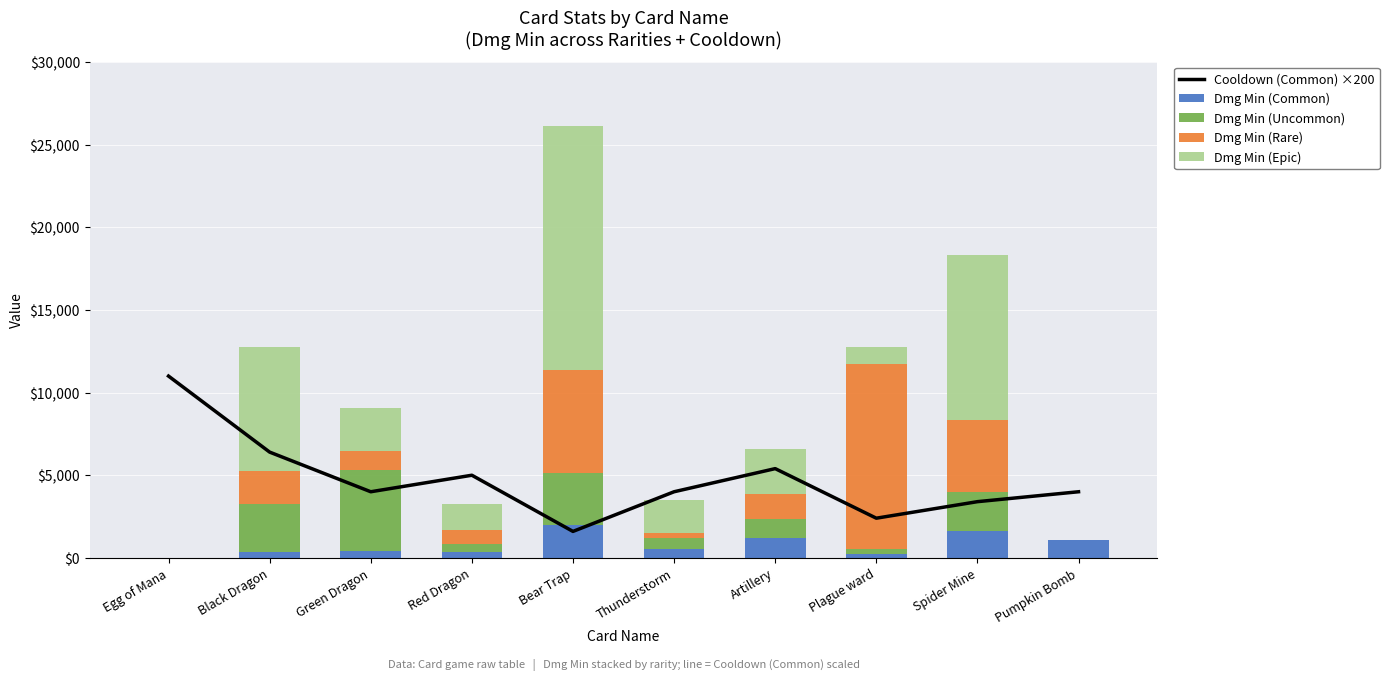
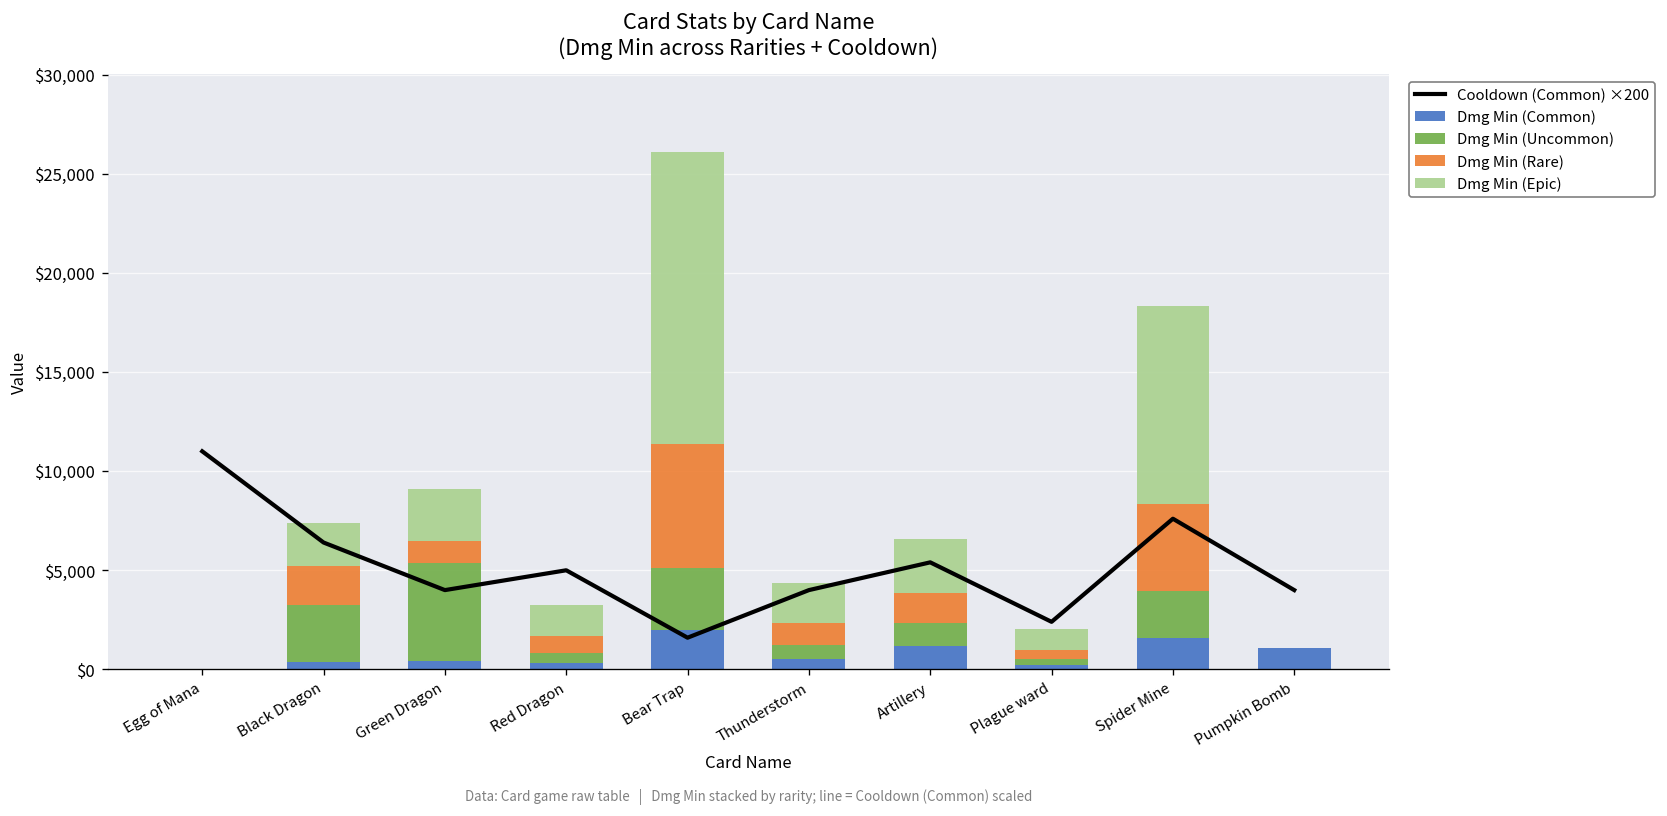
  {
    "Cooldown (Common) ×200": {
      "Egg of Mana": "$11,000",
      "Black Dragon": "$6,400",
      "Green Dragon": "$4,000",
      "Red Dragon": "$5,000",
      "Bear Trap": "$1,600",
      "Thunderstorm": "$4,000",
      "Artillery": "$5,400",
      "Plague ward": "$2,400",
-     "Spider Mine": "$3,400",
+     "Spider Mine": "$7,600",
      "Pumpkin Bomb": "$4,000"
    },
    "Dmg Min (Common)": {
      "Egg of Mana": "$0",
      "Black Dragon": "$400",
      "Green Dragon": "$400",
      "Red Dragon": "$300",
      "Bear Trap": "$2,000",
      "Thunderstorm": "$500",
      "Artillery": "$1,200",
      "Plague ward": "$200",
      "Spider Mine": "$1,600",
      "Pumpkin Bomb": "$1,100"
    },
    "Dmg Min (Uncommon)": {
      "Egg of Mana": "$0",
      "Black Dragon": "$2,900",
      "Green Dragon": "$4,900",
      "Red Dragon": "$500",
      "Bear Trap": "$3,100",
      "Thunderstorm": "$700",
      "Artillery": "$1,100",
      "Plague ward": "$300",
      "Spider Mine": "$2,400",
      "Pumpkin Bomb": "$0"
    },
    "Dmg Min (Rare)": {
      "Egg of Mana": "$0",
      "Black Dragon": "$2,000",
      "Green Dragon": "$1,100",
      "Red Dragon": "$900",
      "Bear Trap": "$6,300",
-     "Thunderstorm": "$300",
+     "Thunderstorm": "$1,100",
      "Artillery": "$1,500",
-     "Plague ward": "$11,200",
+     "Plague ward": "$500",
      "Spider Mine": "$4,400",
      "Pumpkin Bomb": "$0"
    },
    "Dmg Min (Epic)": {
      "Egg of Mana": "$0",
-     "Black Dragon": "$7,500",
+     "Black Dragon": "$2,200",
      "Green Dragon": "$2,600",
      "Red Dragon": "$1,500",
      "Bear Trap": "$14,700",
      "Thunderstorm": "$2,000",
      "Artillery": "$2,700",
      "Plague ward": "$1,000",
      "Spider Mine": "$10,000",
      "Pumpkin Bomb": "$0"
    }
  }
